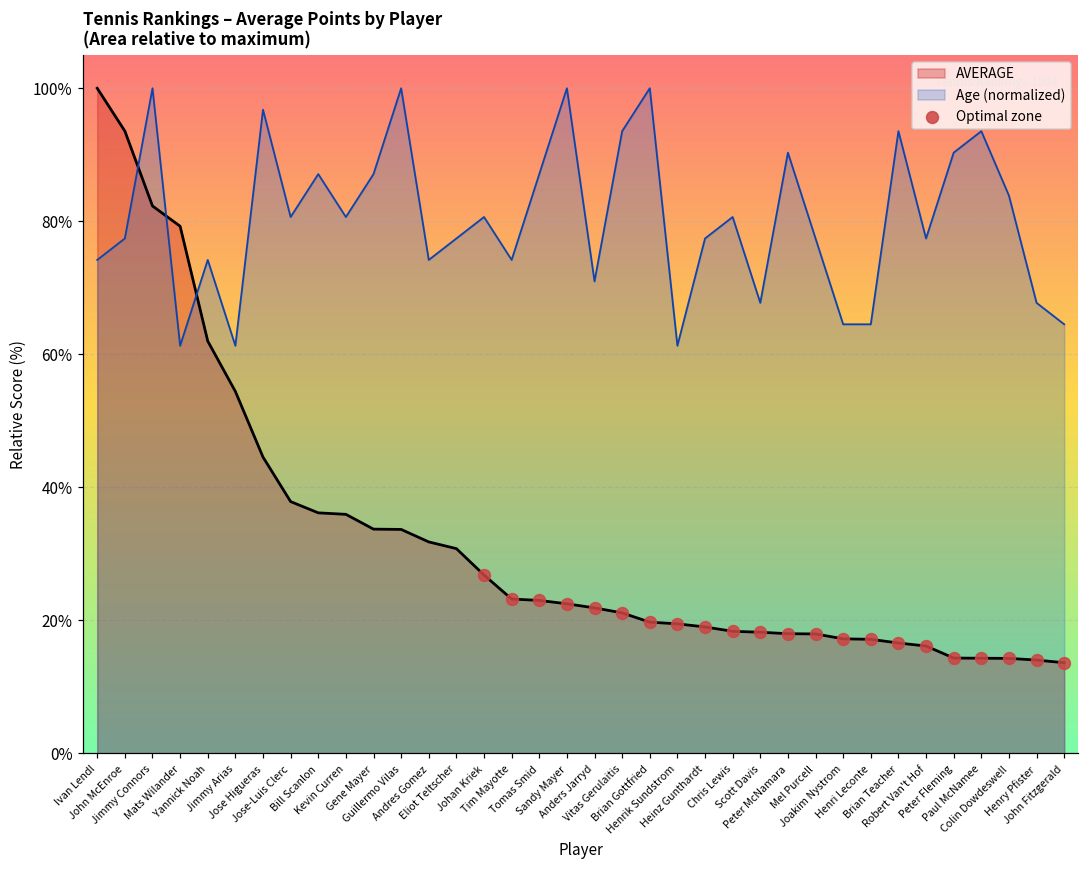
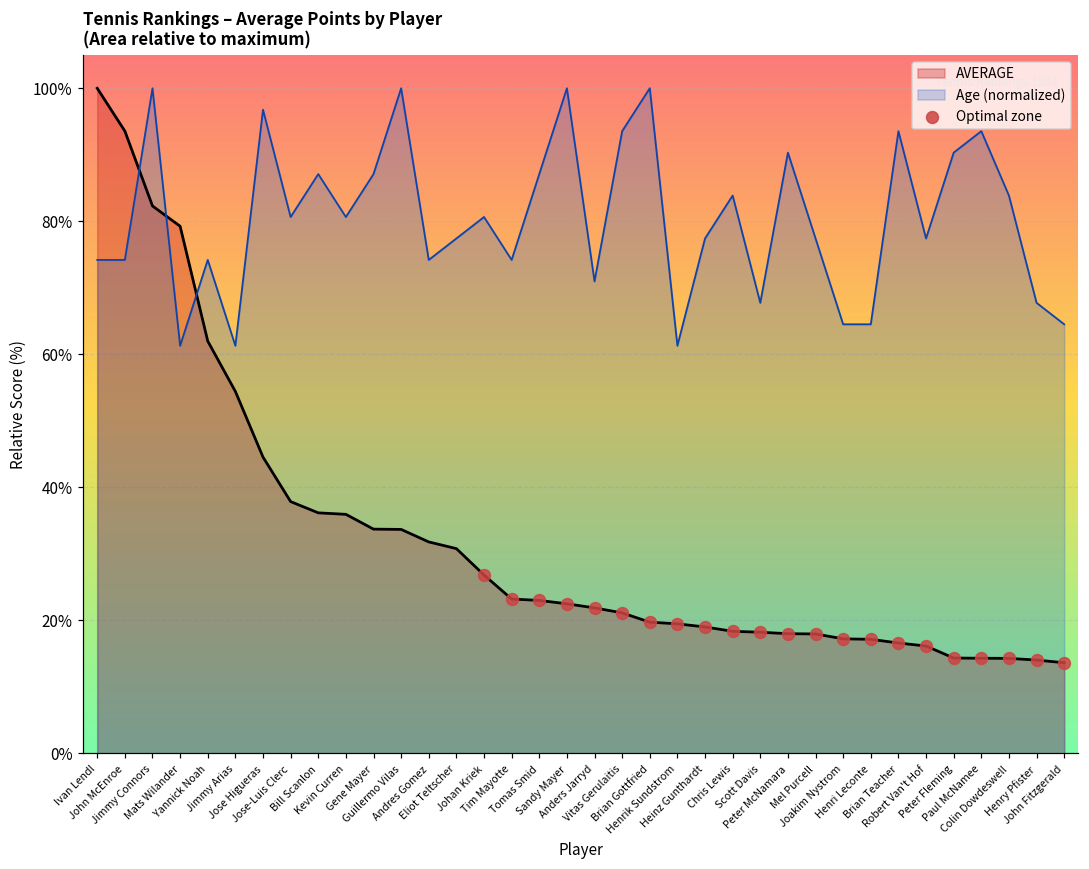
  {
    "Age (normalized)": {
      "Ivan Lendl": "74%",
-     "John McEnroe": "77%",
+     "John McEnroe": "74%",
      "Jimmy Connors": "100%",
      "Mats Wilander": "61%",
      "Yannick Noah": "74%",
      "Jimmy Arias": "61%",
      "Jose Higueras": "97%",
      "Jose-Luis Clerc": "81%",
      "Bill Scanlon": "87%",
      "Kevin Curren": "81%",
      "Gene Mayer": "87%",
      "Guillermo Vilas": "100%",
      "Andres Gomez": "74%",
      "Eliot Teltscher": "77%",
      "Johan Kriek": "81%",
      "Tim Mayotte": "74%",
      "Tomas Smid": "87%",
      "Sandy Mayer": "100%",
      "Anders Jarryd": "71%",
      "Vitas Gerulaitis": "94%",
      "Brian Gottfried": "100%",
      "Henrik Sundstrom": "61%",
      "Heinz Gunthardt": "77%",
-     "Chris Lewis": "81%",
+     "Chris Lewis": "84%",
      "Scott Davis": "68%",
      "Peter McNamara": "90%",
      "Mel Purcell": "77%",
      "Joakim Nystrom": "65%",
      "Henri Leconte": "65%",
      "Brian Teacher": "94%",
      "Robert Van't Hof": "77%",
      "Peter Fleming": "90%",
      "Paul McNamee": "94%",
      "Colin Dowdeswell": "84%",
      "Henry Pfister": "68%",
      "John Fitzgerald": "65%"
    }
  }
